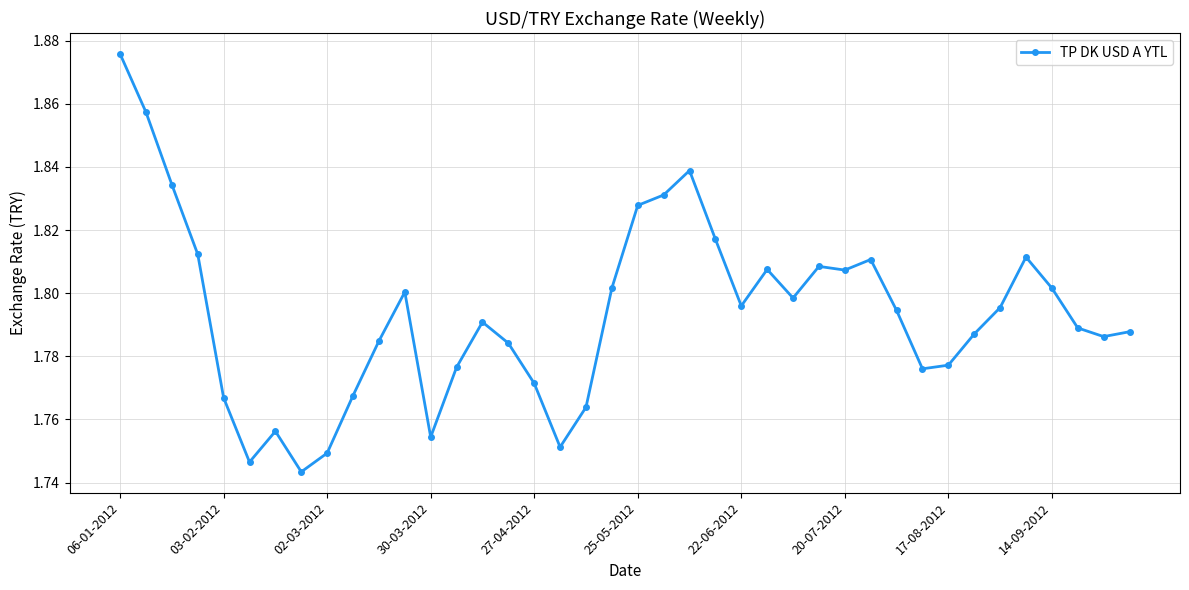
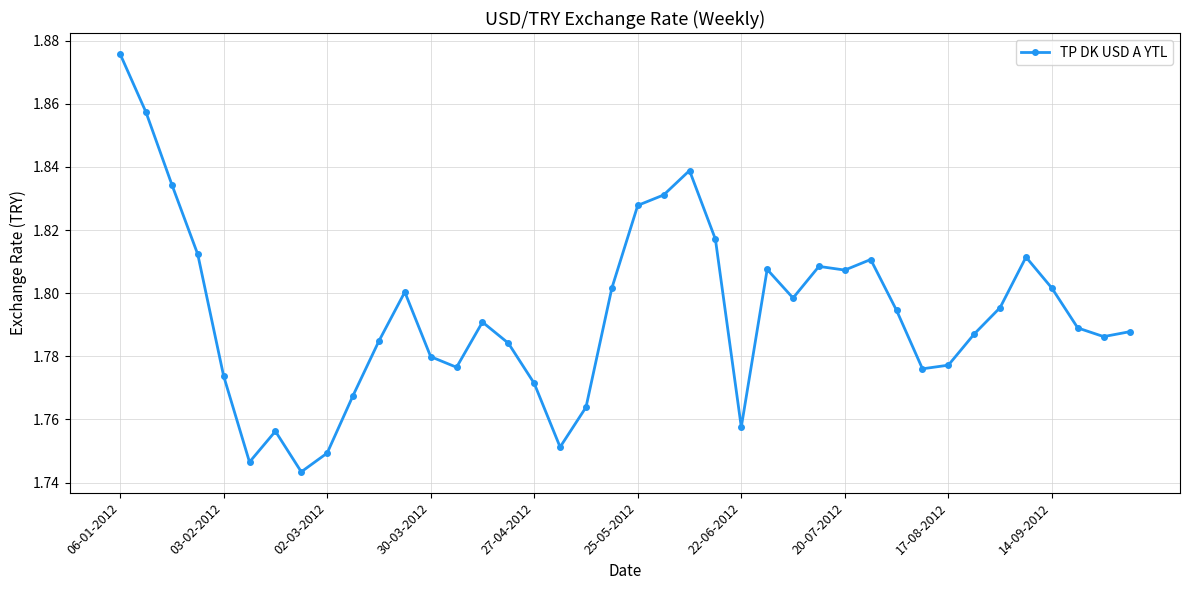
  {
    "06-01-2012": 1.876,
-   "03-02-2012": 1.767,
+   "03-02-2012": 1.774,
    "02-03-2012": 1.749,
-   "30-03-2012": 1.754,
+   "30-03-2012": 1.780,
    "27-04-2012": 1.771,
    "25-05-2012": 1.828,
-   "22-06-2012": 1.796,
+   "22-06-2012": 1.758,
    "20-07-2012": 1.807,
    "17-08-2012": 1.777,
    "14-09-2012": 1.802
  }
